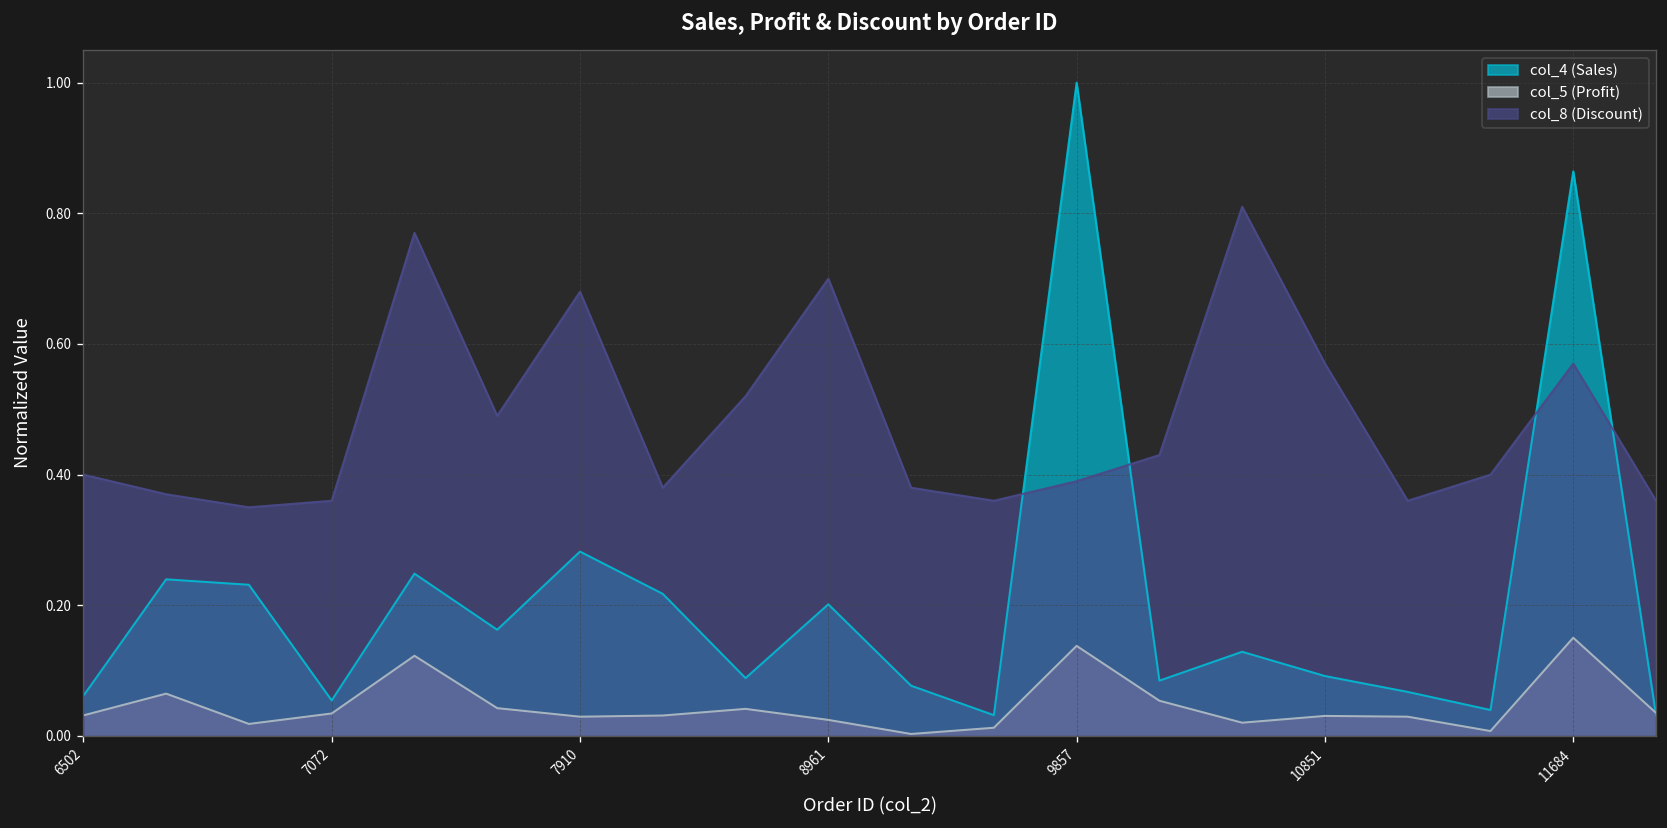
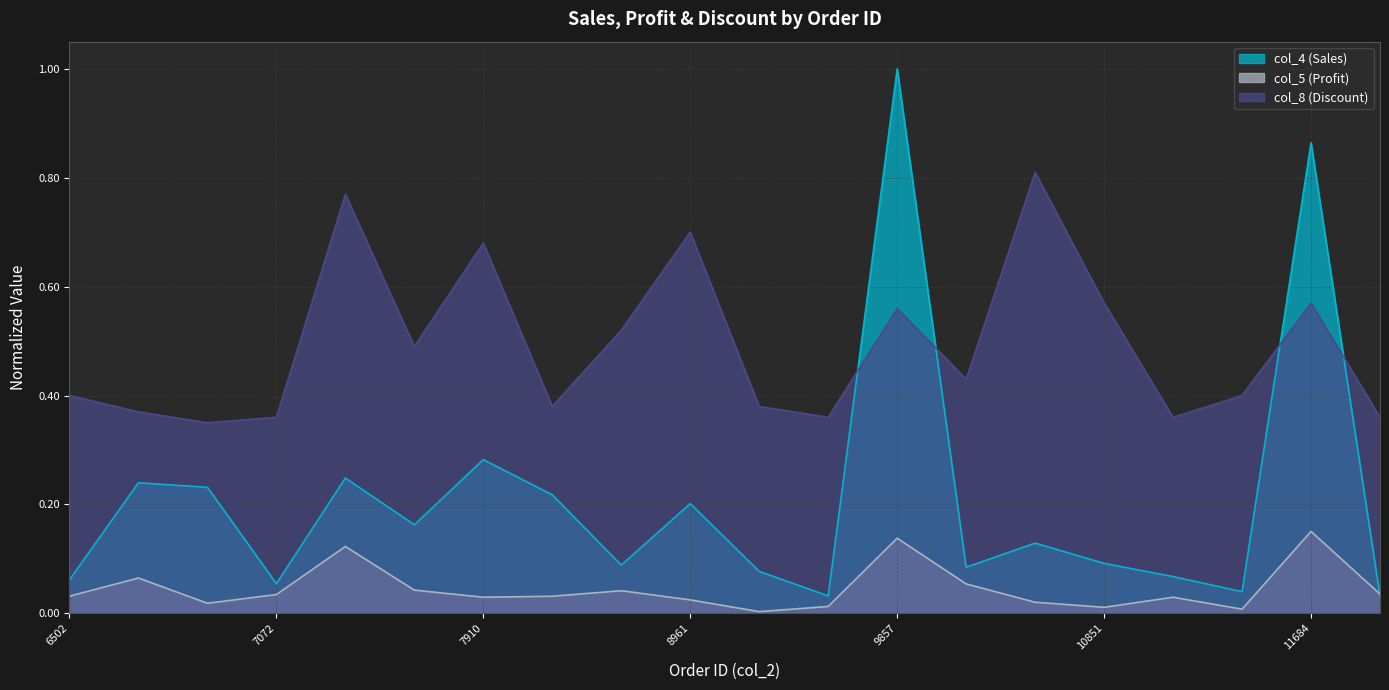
  {
    "col_4 (Sales)": {
      "6502": 0.06,
      "7072": 0.05,
      "7910": 0.28,
      "8961": 0.20,
      "9857": 1.00,
      "10851": 0.09,
      "11684": 0.86
    },
    "col_5 (Profit)": {
      "6502": 0.03,
      "7072": 0.03,
      "7910": 0.03,
      "8961": 0.02,
      "9857": 0.14,
-     "10851": 0.03,
+     "10851": 0.01,
      "11684": 0.15
    },
    "col_8 (Discount)": {
      "6502": 0.40,
      "7072": 0.36,
      "7910": 0.68,
      "8961": 0.70,
-     "9857": 0.39,
+     "9857": 0.56,
      "10851": 0.57,
      "11684": 0.57
    }
  }
